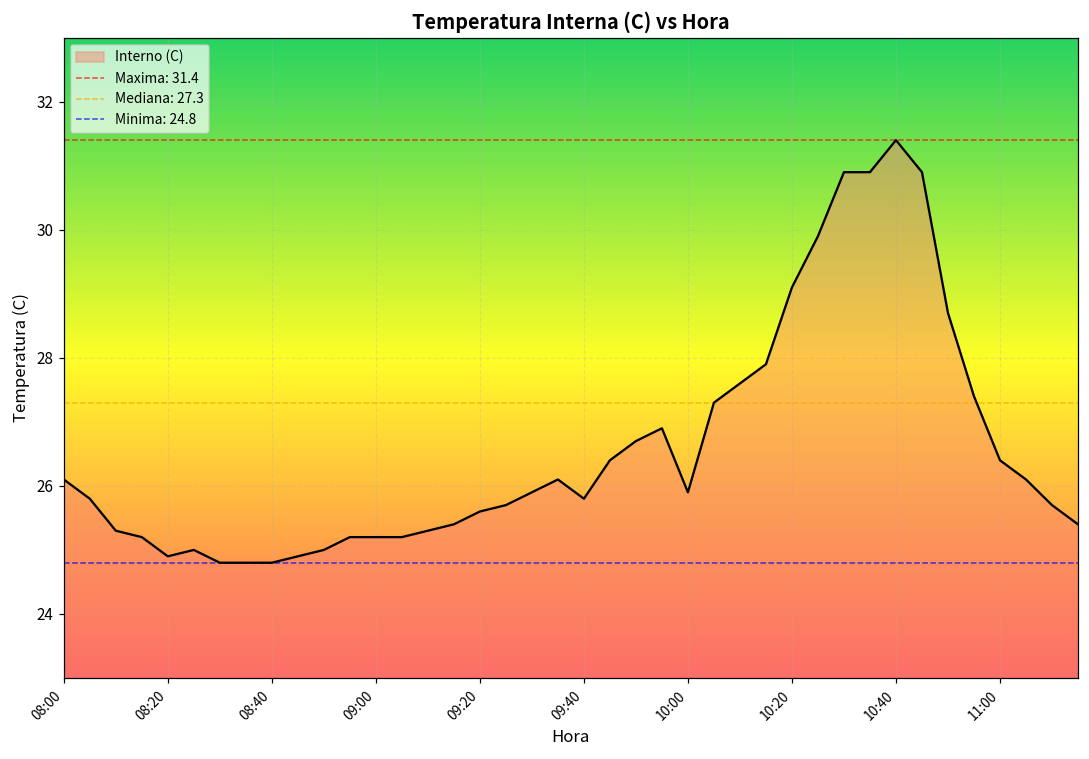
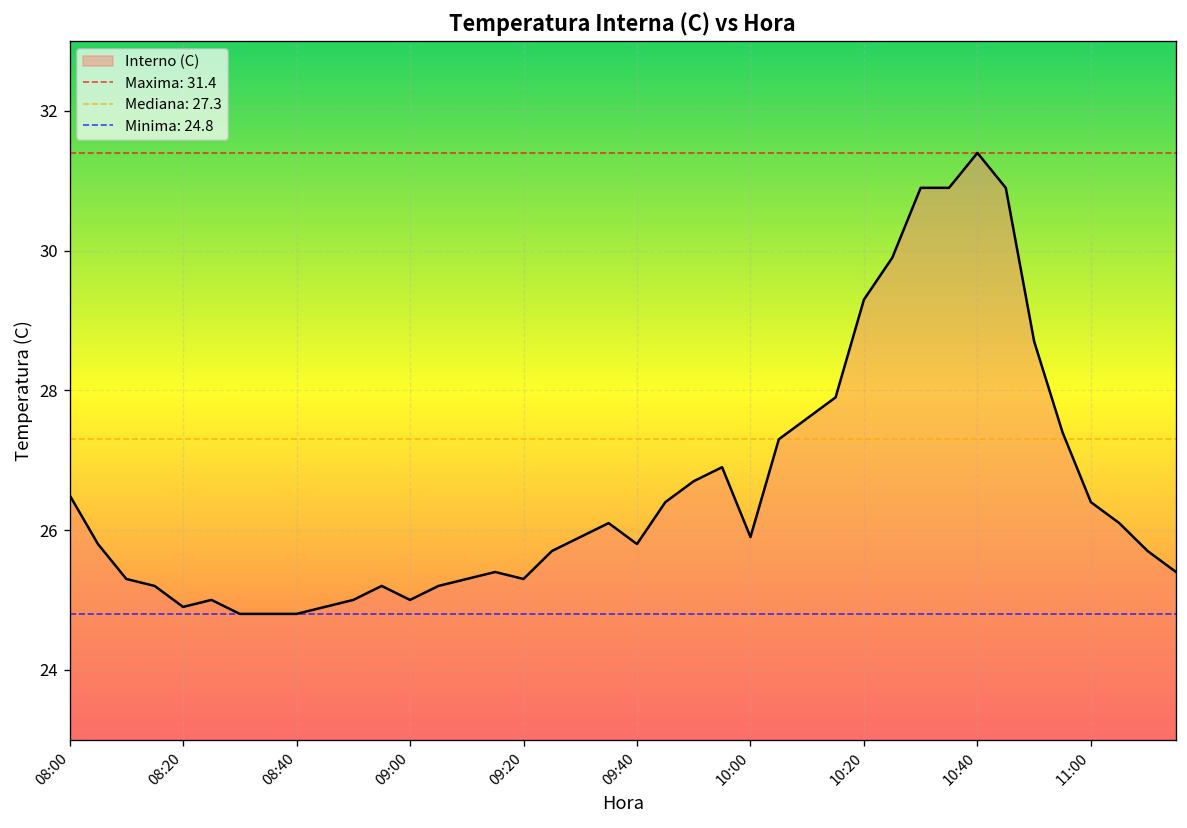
  {
-   "08:00": 26.1,
+   "08:00": 26.5,
    "08:20": 24.9,
    "08:40": 24.8,
-   "09:00": 25.2,
-   "09:20": 25.6,
+   "09:00": 25.0,
+   "09:20": 25.3,
    "09:40": 25.8,
    "10:00": 25.9,
-   "10:20": 29.1,
+   "10:20": 29.3,
    "10:40": 31.4,
    "11:00": 26.4
  }
